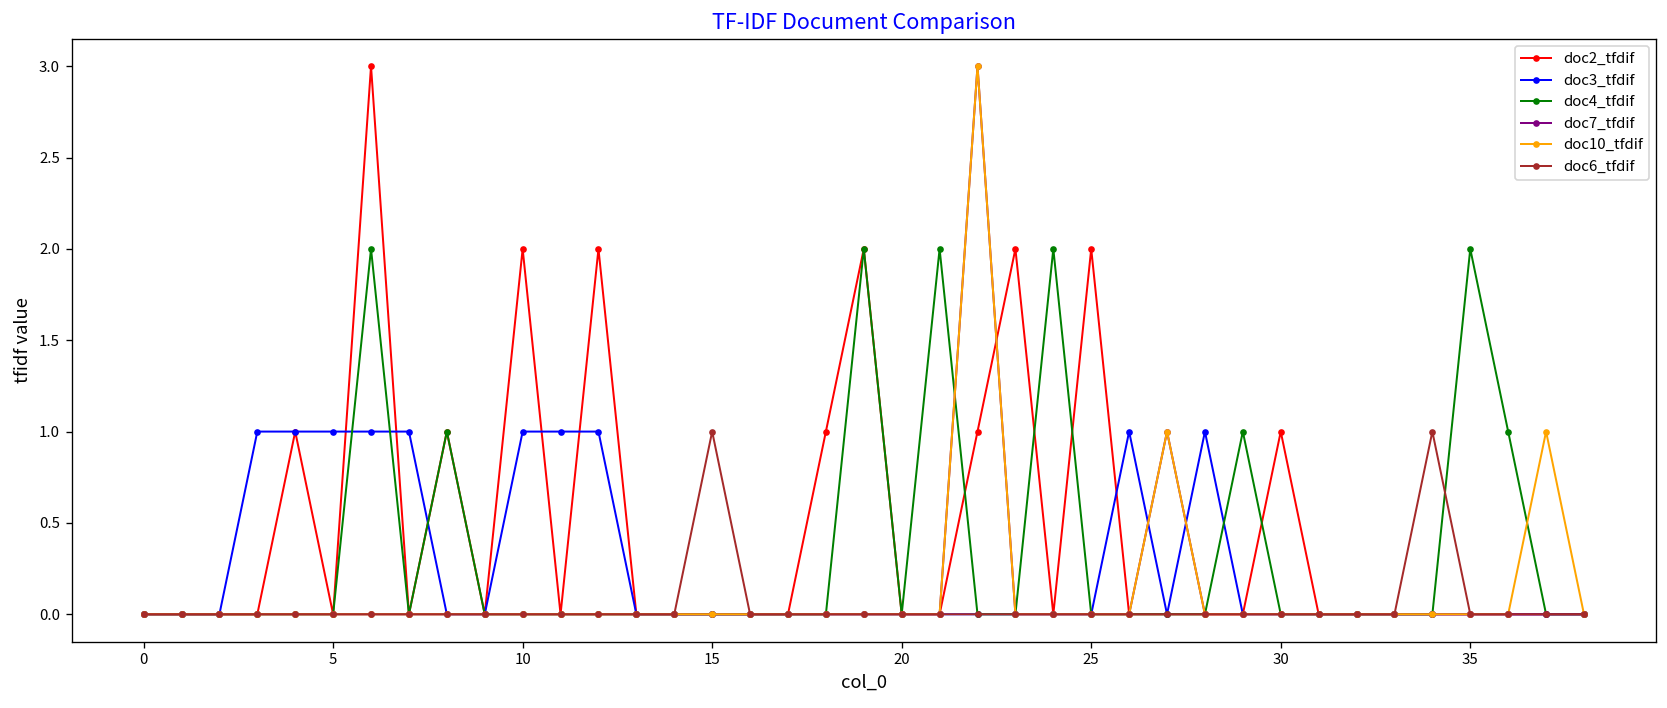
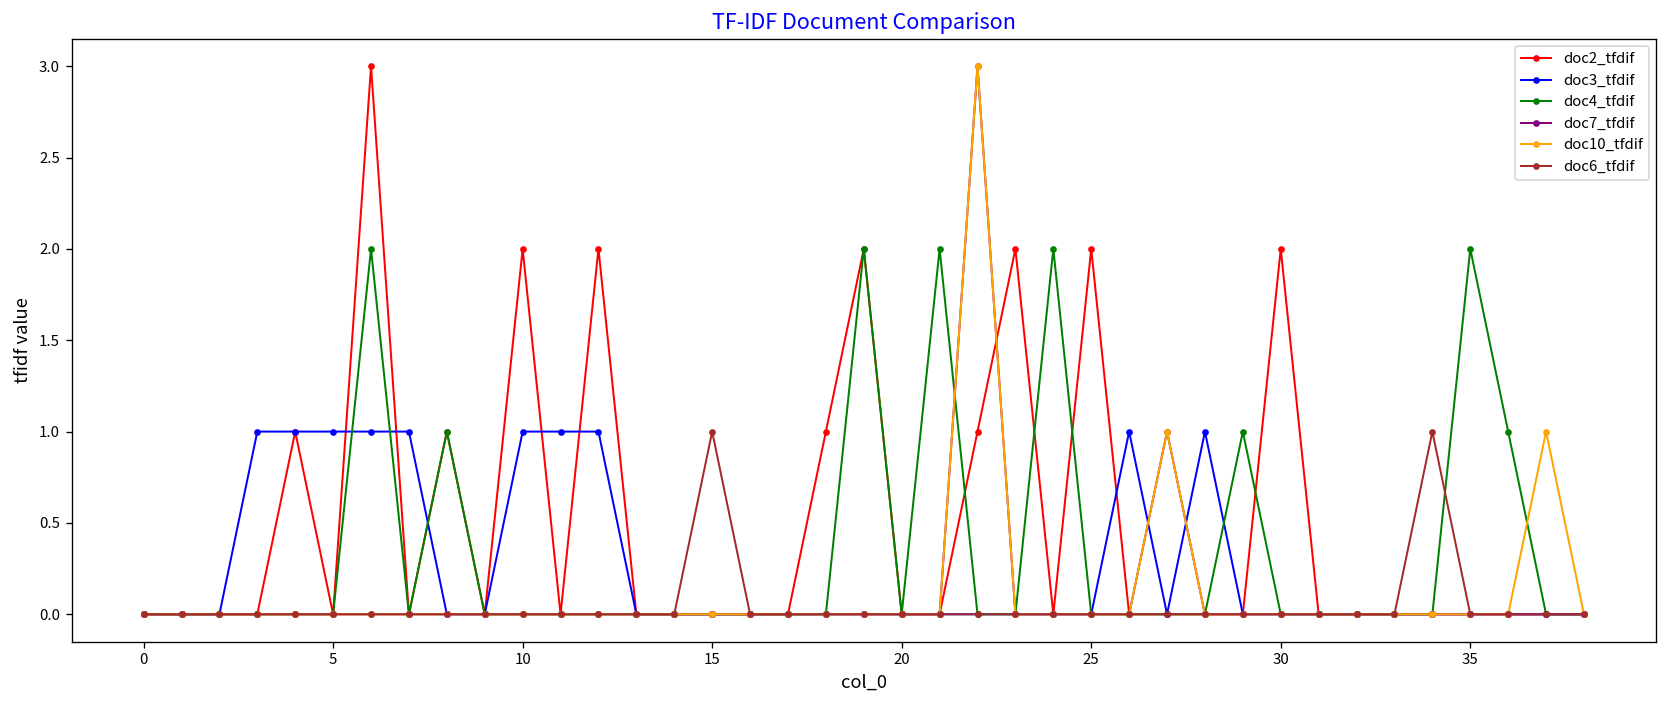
  {
    "doc2_tfdif": {
      "10": 2,
      "25": 2,
-     "30": 1
+     "30": 2
    },
    "doc3_tfdif": {
      "5": 1,
      "10": 1
    },
    "doc4_tfdif": {
      "35": 2
    },
    "doc6_tfdif": {
      "15": 1
    }
  }
